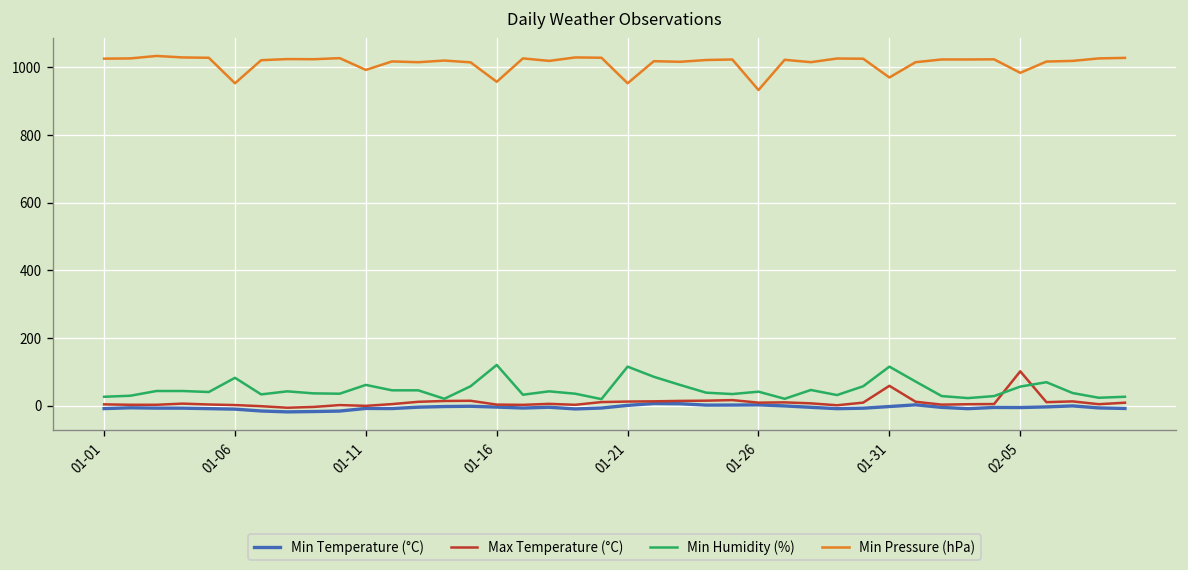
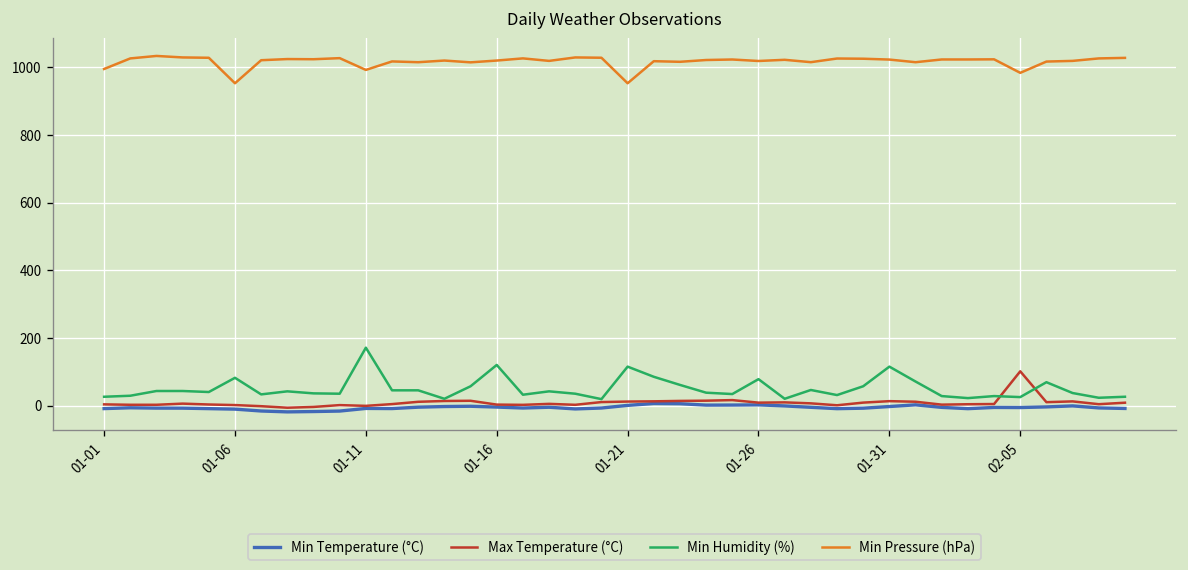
  {
    "Min Temperature (°C)": {
      "01-01": -10,
      "01-06": -10,
      "01-21": 0,
      "01-31": 0,
      "02-05": -10
    },
    "Max Temperature (°C)": {
      "01-01": 0,
      "01-06": 0,
      "01-21": 10,
-     "01-31": 60,
+     "01-31": 10,
      "02-05": 100
    },
    "Min Humidity (%)": {
      "01-01": 30,
      "01-06": 80,
-     "01-11": 60,
+     "01-11": 170,
      "01-16": 120,
      "01-21": 120,
-     "01-26": 40,
+     "01-26": 80,
      "01-31": 120,
-     "02-05": 60
+     "02-05": 30
    },
    "Min Pressure (hPa)": {
-     "01-01": 1030,
+     "01-01": 990,
      "01-06": 950,
      "01-11": 990,
-     "01-16": 960,
+     "01-16": 1020,
      "01-21": 950,
-     "01-26": 930,
-     "01-31": 970,
+     "01-26": 1020,
+     "01-31": 1020,
      "02-05": 980
    }
  }
